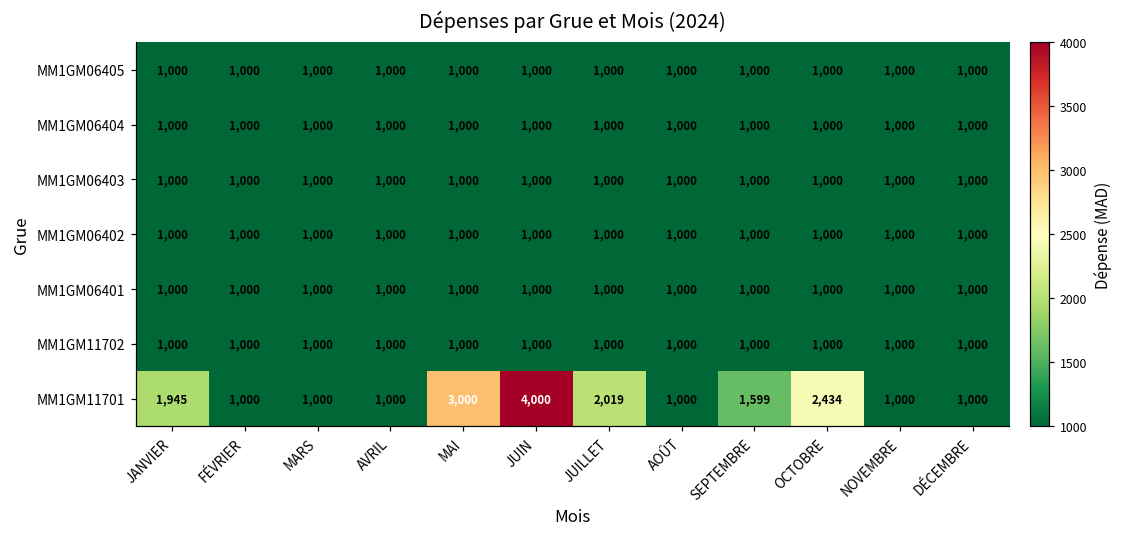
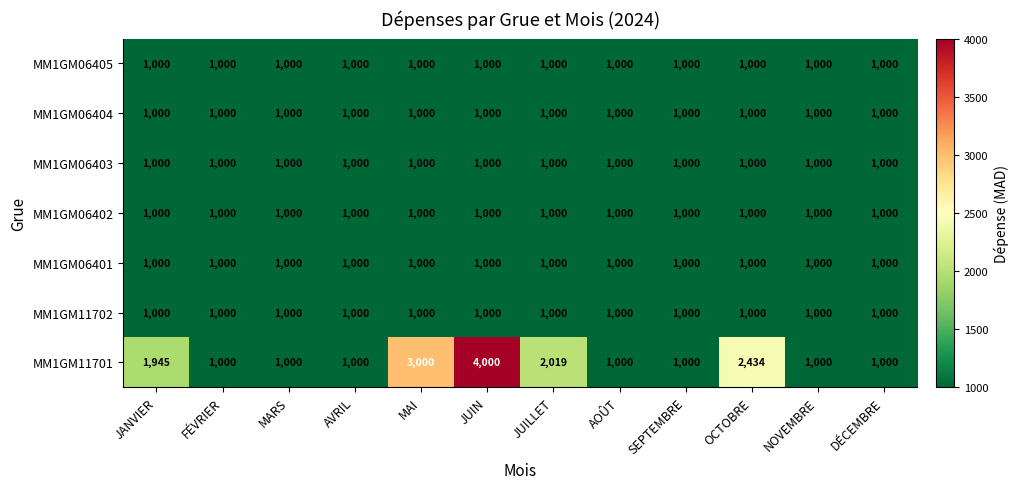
  {
    "MM1GM06405": {
      "JANVIER": "1,000",
      "FÉVRIER": "1,000",
      "MARS": "1,000",
      "AVRIL": "1,000",
      "MAI": "1,000",
      "JUIN": "1,000",
      "JUILLET": "1,000",
      "AOÛT": "1,000",
      "SEPTEMBRE": "1,000",
      "OCTOBRE": "1,000",
      "NOVEMBRE": "1,000",
      "DÉCEMBRE": "1,000"
    },
    "MM1GM06404": {
      "JANVIER": "1,000",
      "FÉVRIER": "1,000",
      "MARS": "1,000",
      "AVRIL": "1,000",
      "MAI": "1,000",
      "JUIN": "1,000",
      "JUILLET": "1,000",
      "AOÛT": "1,000",
      "SEPTEMBRE": "1,000",
      "OCTOBRE": "1,000",
      "NOVEMBRE": "1,000",
      "DÉCEMBRE": "1,000"
    },
    "MM1GM06403": {
      "JANVIER": "1,000",
      "FÉVRIER": "1,000",
      "MARS": "1,000",
      "AVRIL": "1,000",
      "MAI": "1,000",
      "JUIN": "1,000",
      "JUILLET": "1,000",
      "AOÛT": "1,000",
      "SEPTEMBRE": "1,000",
      "OCTOBRE": "1,000",
      "NOVEMBRE": "1,000",
      "DÉCEMBRE": "1,000"
    },
    "MM1GM06402": {
      "JANVIER": "1,000",
      "FÉVRIER": "1,000",
      "MARS": "1,000",
      "AVRIL": "1,000",
      "MAI": "1,000",
      "JUIN": "1,000",
      "JUILLET": "1,000",
      "AOÛT": "1,000",
      "SEPTEMBRE": "1,000",
      "OCTOBRE": "1,000",
      "NOVEMBRE": "1,000",
      "DÉCEMBRE": "1,000"
    },
    "MM1GM06401": {
      "JANVIER": "1,000",
      "FÉVRIER": "1,000",
      "MARS": "1,000",
      "AVRIL": "1,000",
      "MAI": "1,000",
      "JUIN": "1,000",
      "JUILLET": "1,000",
      "AOÛT": "1,000",
      "SEPTEMBRE": "1,000",
      "OCTOBRE": "1,000",
      "NOVEMBRE": "1,000",
      "DÉCEMBRE": "1,000"
    },
    "MM1GM11702": {
      "JANVIER": "1,000",
      "FÉVRIER": "1,000",
      "MARS": "1,000",
      "AVRIL": "1,000",
      "MAI": "1,000",
      "JUIN": "1,000",
      "JUILLET": "1,000",
      "AOÛT": "1,000",
      "SEPTEMBRE": "1,000",
      "OCTOBRE": "1,000",
      "NOVEMBRE": "1,000",
      "DÉCEMBRE": "1,000"
    },
    "MM1GM11701": {
      "JANVIER": "1,945",
      "FÉVRIER": "1,000",
      "MARS": "1,000",
      "AVRIL": "1,000",
      "MAI": "3,000",
      "JUIN": "4,000",
      "JUILLET": "2,019",
      "AOÛT": "1,000",
-     "SEPTEMBRE": "1,599",
+     "SEPTEMBRE": "1,000",
      "OCTOBRE": "2,434",
      "NOVEMBRE": "1,000",
      "DÉCEMBRE": "1,000"
    }
  }
